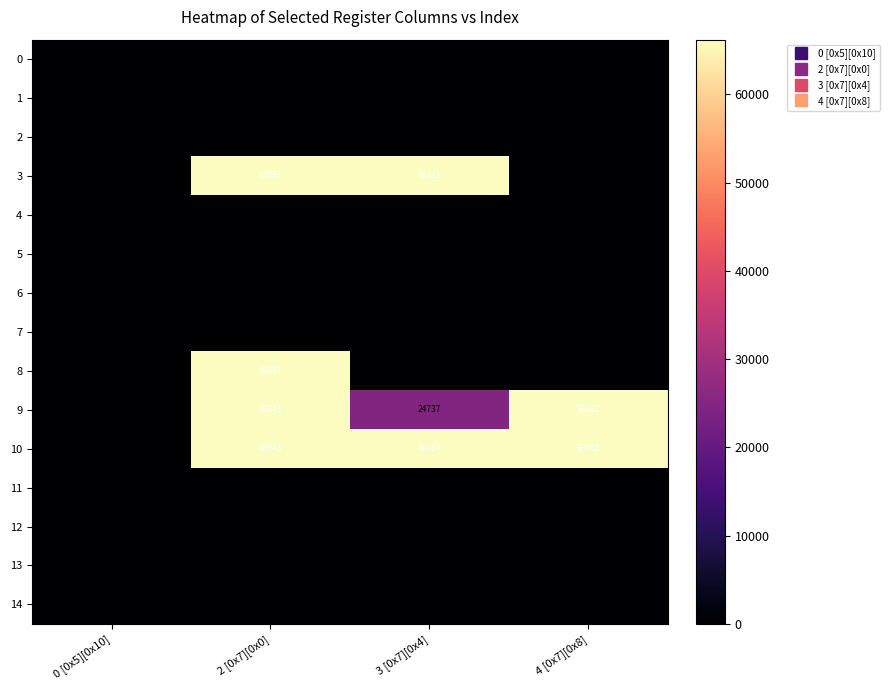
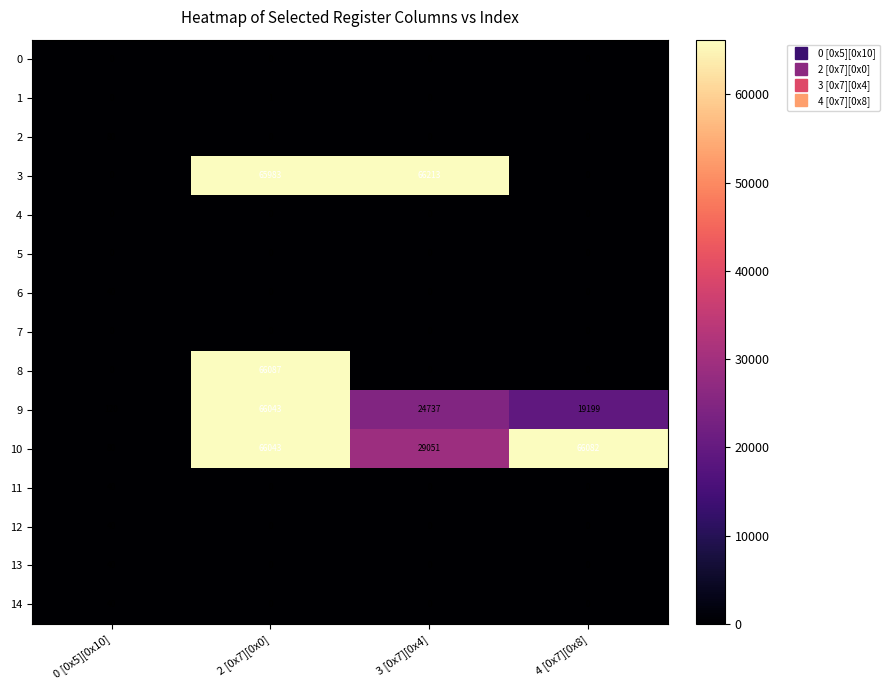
  {
    "3": {
      "2 [0x7][0x0]": 65983,
      "3 [0x7][0x4]": 66213
    },
    "8": {
      "2 [0x7][0x0]": 66087
    },
    "9": {
      "2 [0x7][0x0]": 66043,
      "3 [0x7][0x4]": 24737,
-     "4 [0x7][0x8]": 66082
+     "4 [0x7][0x8]": 19199
    },
    "10": {
      "2 [0x7][0x0]": 66043,
-     "3 [0x7][0x4]": 66064,
+     "3 [0x7][0x4]": 29051,
      "4 [0x7][0x8]": 66082
    }
  }
